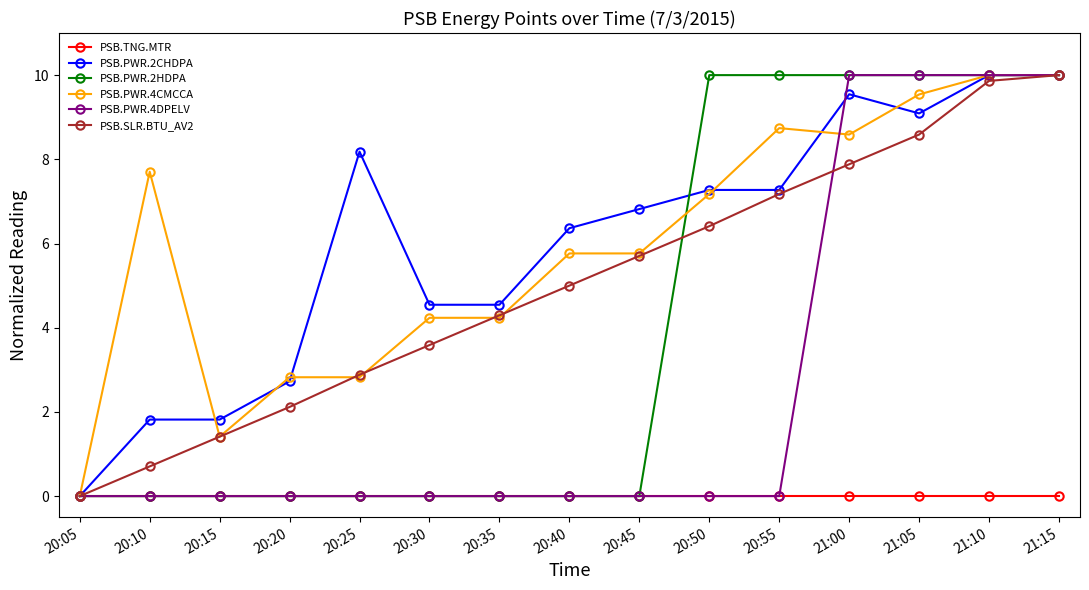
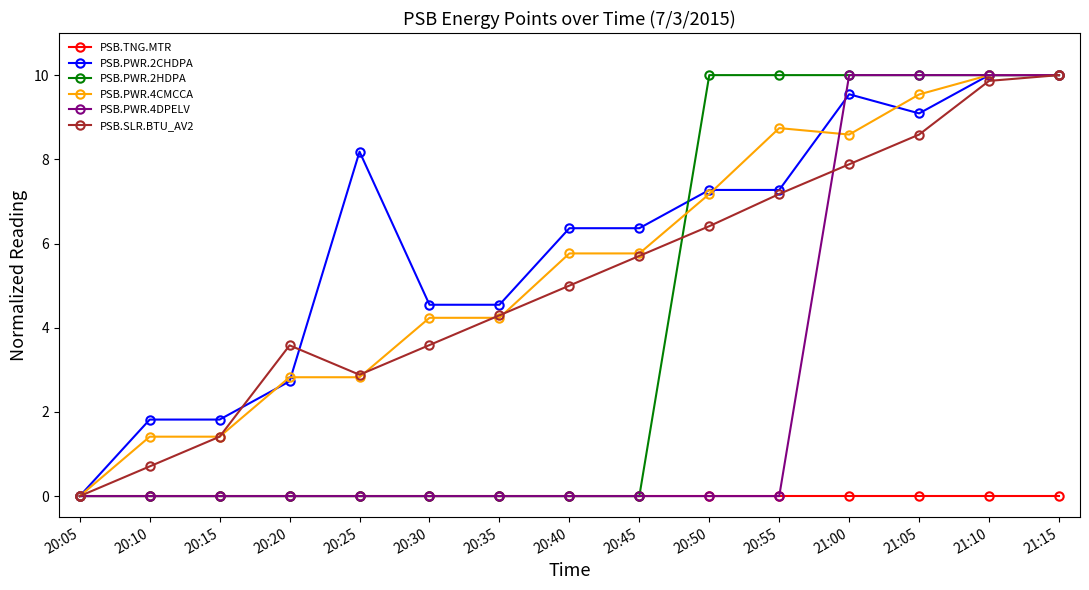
  {
    "PSB.TNG.MTR": {
      "21:00": 0.0,
      "21:05": 0.0,
      "21:10": 0.0,
      "21:15": 0.0
    },
    "PSB.PWR.2CHDPA": {
      "20:10": 1.8,
      "20:15": 1.8,
      "20:20": 2.7,
      "20:25": 8.2,
      "20:30": 4.5,
      "20:35": 4.5,
      "20:40": 6.4,
-     "20:45": 6.8,
+     "20:45": 6.4,
      "20:50": 7.3,
      "20:55": 7.3,
      "21:00": 9.5,
      "21:05": 9.1
    },
    "PSB.PWR.2HDPA": {
      "20:50": 10.0,
      "20:55": 10.0
    },
    "PSB.PWR.4CMCCA": {
-     "20:10": 7.7,
+     "20:10": 1.4,
      "20:20": 2.8,
      "20:30": 4.2,
      "20:40": 5.8,
      "20:50": 7.2,
      "20:55": 8.7,
      "21:00": 8.6,
      "21:05": 9.5
    },
    "PSB.SLR.BTU_AV2": {
      "20:10": 0.7,
-     "20:20": 2.1,
+     "20:20": 3.6,
      "20:30": 3.6,
      "20:40": 5.0,
      "20:50": 6.4,
      "20:55": 7.2,
      "21:00": 7.9,
      "21:05": 8.6,
      "21:10": 9.9
    }
  }
